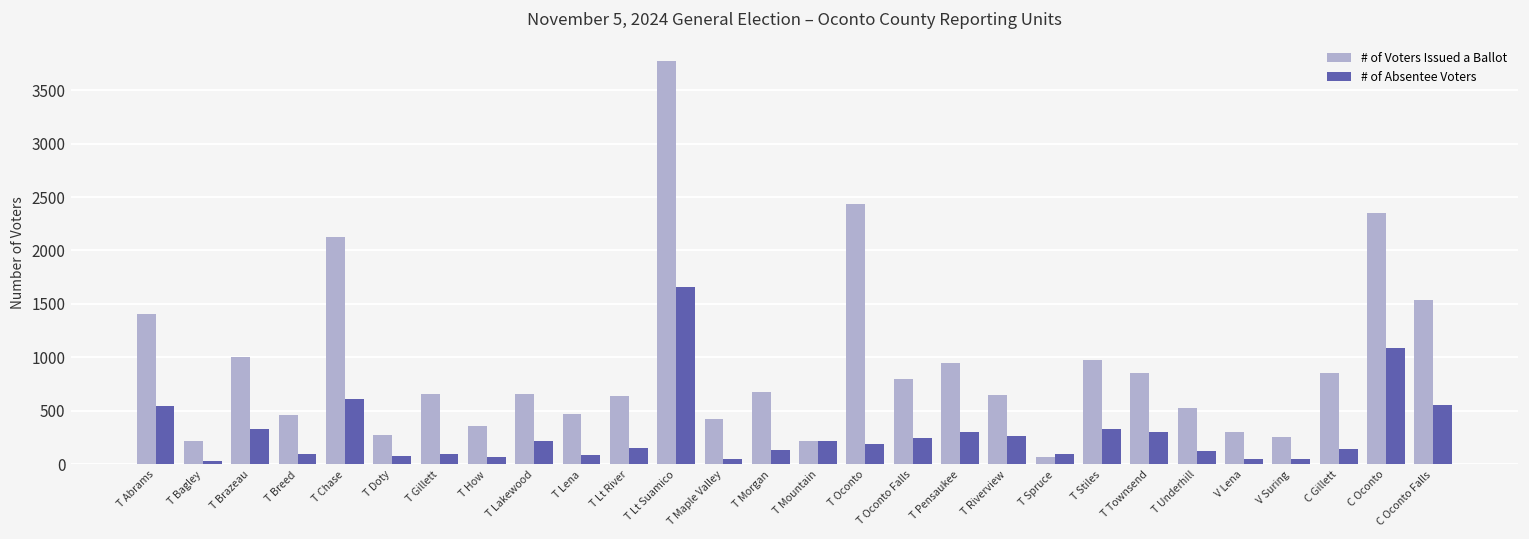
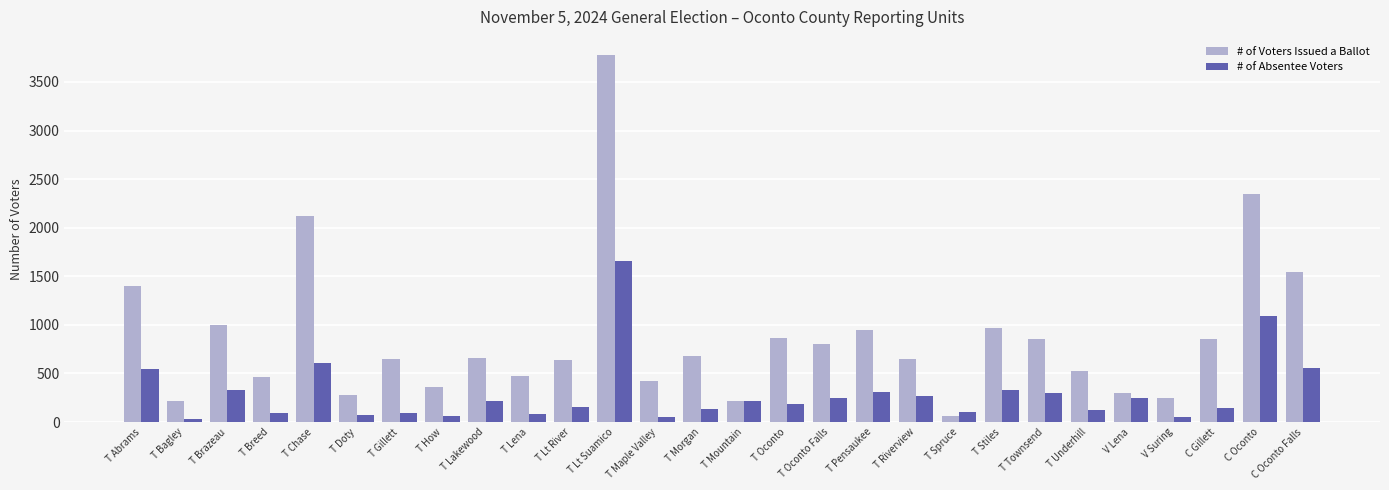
  {
    "# of Voters Issued a Ballot": {
      "T Abrams": 1400,
      "T Bagley": 200,
      "T Brazeau": 1000,
      "T Breed": 500,
      "T Chase": 2100,
      "T Doty": 300,
      "T Gillett": 700,
      "T How": 400,
      "T Lakewood": 700,
      "T Lena": 500,
      "T Lt River": 600,
      "T Lt Suamico": 3800,
      "T Maple Valley": 400,
      "T Morgan": 700,
      "T Mountain": 200,
-     "T Oconto": 2400,
+     "T Oconto": 900,
      "T Oconto Falls": 800,
      "T Pensaukee": 900,
      "T Riverview": 600,
      "T Spruce": 100,
      "T Stiles": 1000,
      "T Townsend": 900,
      "T Underhill": 500,
      "V Lena": 300,
      "V Suring": 300,
      "C Gillett": 900,
      "C Oconto": 2300,
      "C Oconto Falls": 1500
    },
    "# of Absentee Voters": {
      "T Abrams": 500,
      "T Bagley": 0,
      "T Brazeau": 300,
      "T Breed": 100,
      "T Chase": 600,
      "T Doty": 100,
      "T Gillett": 100,
      "T How": 100,
      "T Lakewood": 200,
      "T Lena": 100,
      "T Lt River": 200,
      "T Lt Suamico": 1700,
      "T Maple Valley": 0,
      "T Morgan": 100,
      "T Mountain": 200,
      "T Oconto": 200,
      "T Oconto Falls": 200,
      "T Pensaukee": 300,
      "T Riverview": 300,
      "T Spruce": 100,
      "T Stiles": 300,
      "T Townsend": 300,
      "T Underhill": 100,
-     "V Lena": 100,
+     "V Lena": 200,
      "V Suring": 100,
      "C Gillett": 100,
      "C Oconto": 1100,
      "C Oconto Falls": 600
    }
  }
